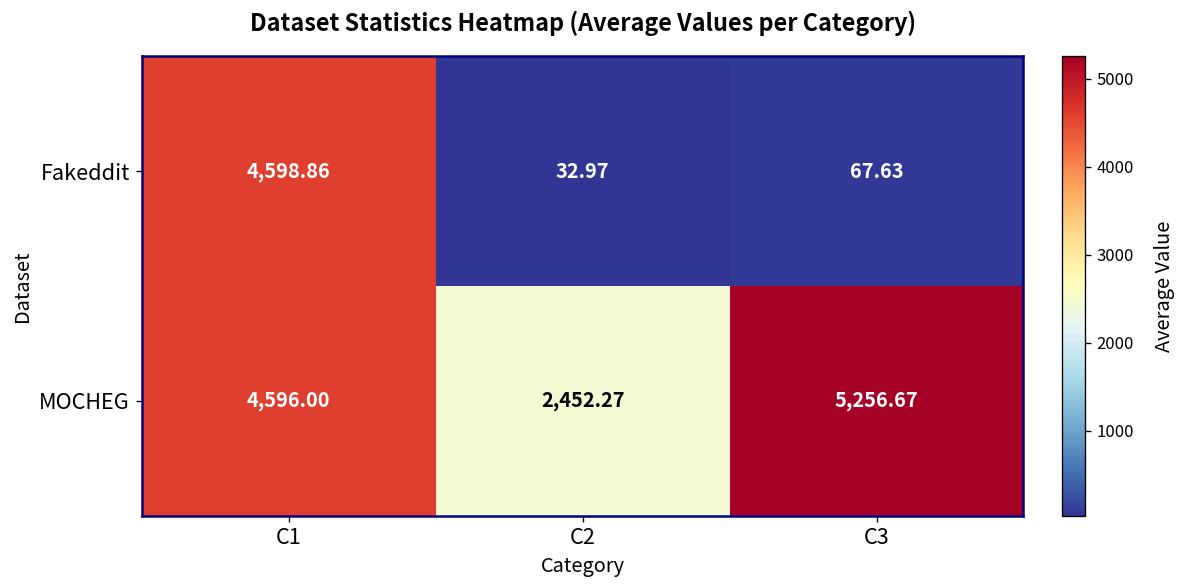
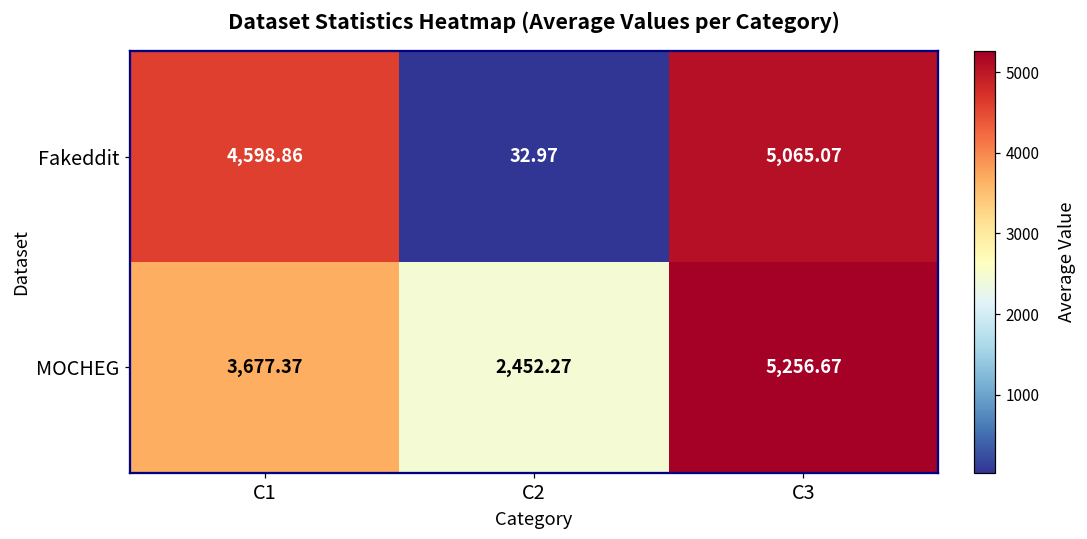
  {
    "Fakeddit": {
      "C1": "4,598.86",
      "C2": "32.97",
-     "C3": "67.63"
+     "C3": "5,065.07"
    },
    "MOCHEG": {
-     "C1": "4,596.00",
+     "C1": "3,677.37",
      "C2": "2,452.27",
      "C3": "5,256.67"
    }
  }
